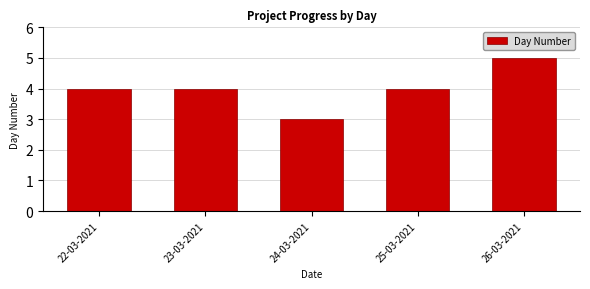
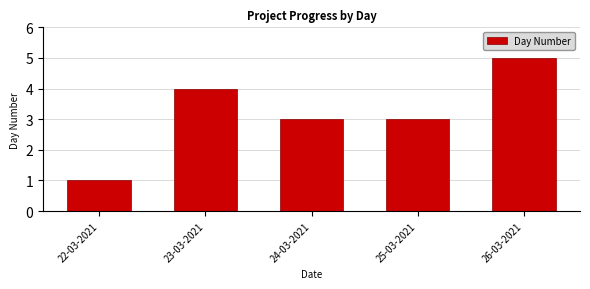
  {
-   "22-03-2021": 4,
+   "22-03-2021": 1,
    "23-03-2021": 4,
    "24-03-2021": 3,
-   "25-03-2021": 4,
+   "25-03-2021": 3,
    "26-03-2021": 5
  }
